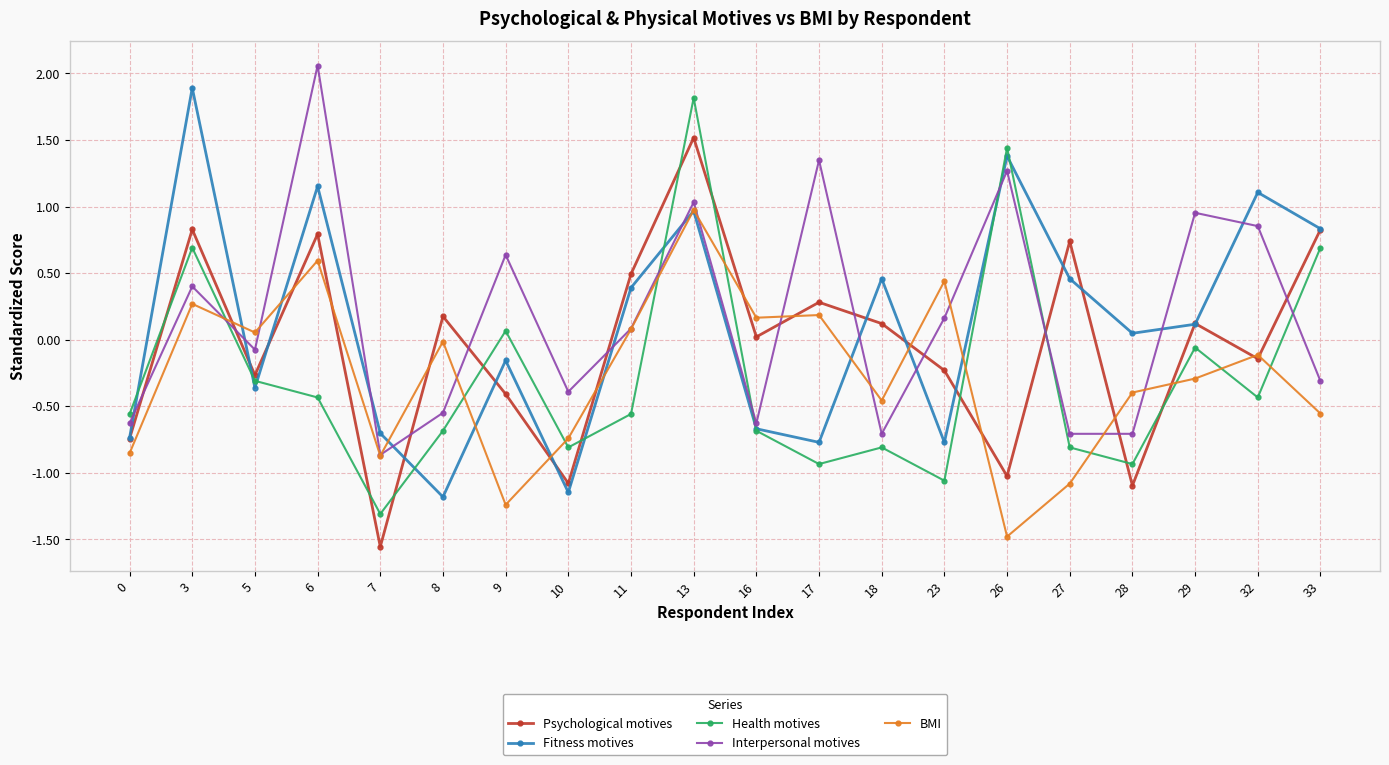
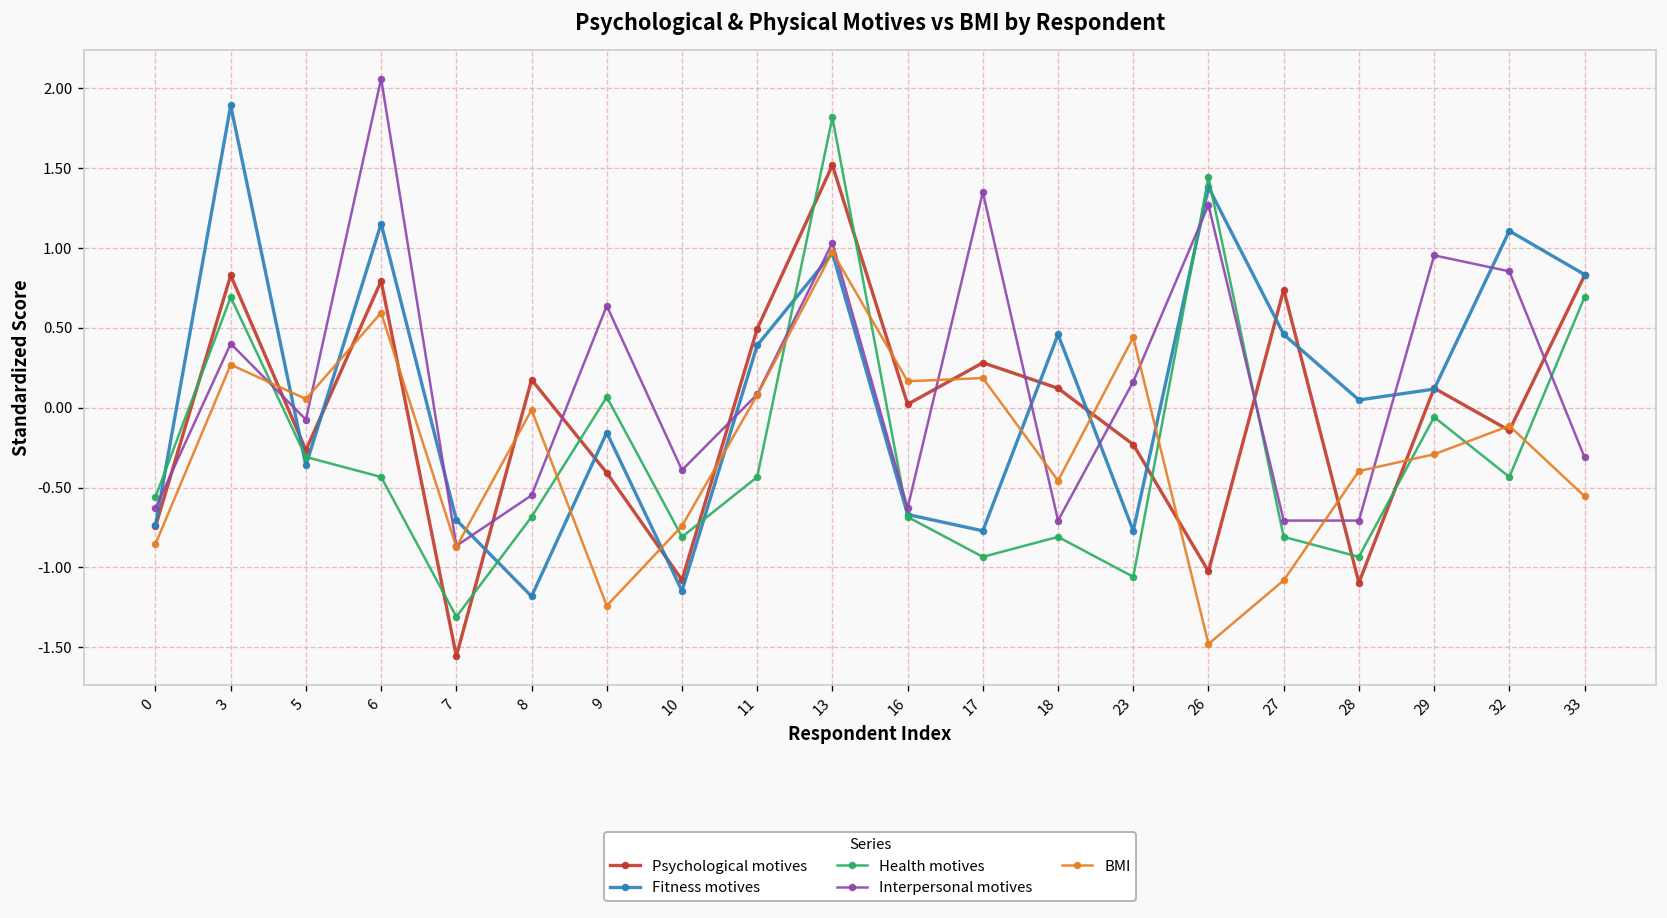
  {
    "Psychological motives": {
      "3": 0.83,
      "5": -0.27,
      "6": 0.79,
      "7": -1.56,
      "8": 0.18,
      "9": -0.41,
      "10": -1.08,
      "11": 0.49,
      "13": 1.52,
      "16": 0.02,
      "17": 0.28,
      "18": 0.12,
      "23": -0.23,
      "26": -1.03,
      "27": 0.74,
      "28": -1.10,
      "32": -0.14
    },
    "Fitness motives": {
      "3": 1.89,
      "5": -0.36,
      "6": 1.15,
      "7": -0.70,
      "8": -1.18,
      "9": -0.16,
      "10": -1.15,
      "11": 0.39,
      "17": -0.77,
      "18": 0.46,
      "23": -0.77,
      "26": 1.38,
      "27": 0.46,
      "28": 0.05,
      "32": 1.11
    },
    "Health motives": {
      "0": -0.56,
      "3": 0.69,
      "5": -0.31,
      "6": -0.43,
      "7": -1.31,
      "8": -0.68,
      "9": 0.07,
      "10": -0.81,
-     "11": -0.56,
+     "11": -0.43,
      "13": 1.82,
      "17": -0.93,
      "18": -0.81,
      "23": -1.06,
      "26": 1.44,
      "27": -0.81,
      "28": -0.93,
      "29": -0.06,
      "32": -0.43,
      "33": 0.69
    },
    "Interpersonal motives": {
      "0": -0.63,
      "3": 0.40,
      "5": -0.08,
      "6": 2.06,
      "8": -0.55,
      "9": 0.64,
      "10": -0.39,
      "13": 1.03,
      "16": -0.63,
      "17": 1.35,
      "18": -0.71,
      "23": 0.16,
      "26": 1.27,
      "27": -0.71,
      "28": -0.71,
      "29": 0.95,
      "32": 0.85,
      "33": -0.31
    },
    "BMI": {
      "0": -0.85,
      "3": 0.27,
      "5": 0.05,
      "6": 0.59,
      "8": -0.01,
      "9": -1.24,
      "10": -0.74,
      "16": 0.17,
      "17": 0.19,
      "18": -0.46,
      "23": 0.44,
      "26": -1.48,
      "27": -1.08,
      "28": -0.40,
      "29": -0.29,
      "32": -0.11,
      "33": -0.56
    }
  }
